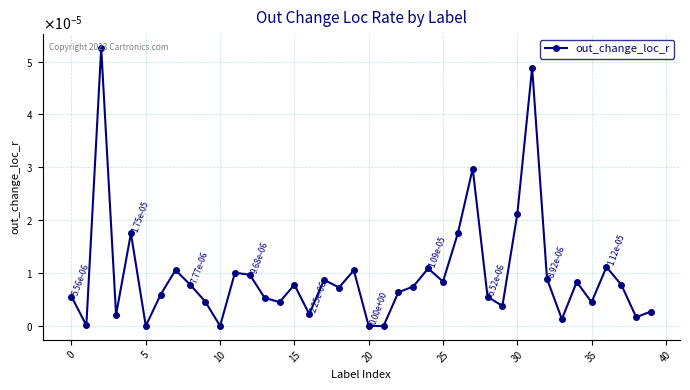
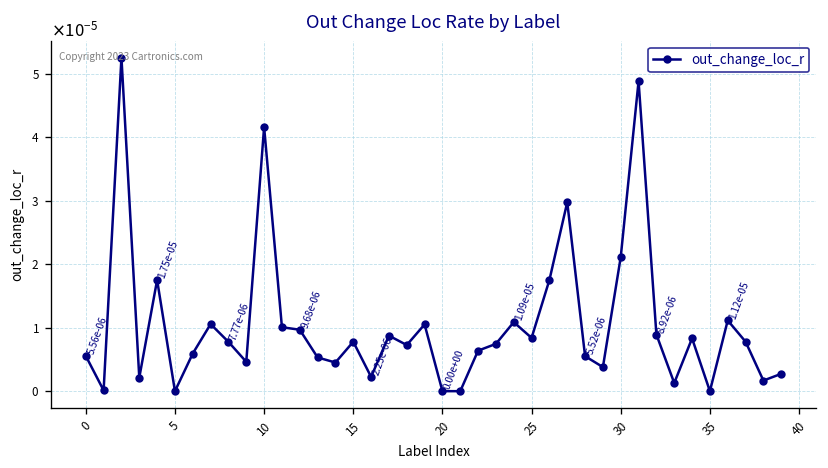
  {
    "5": 0.000000,
-   "10": 0.00000,
+   "10": 0.00004,
    "30": 0.000021,
-   "35": 0.000004
+   "35": 0.000000
  }
